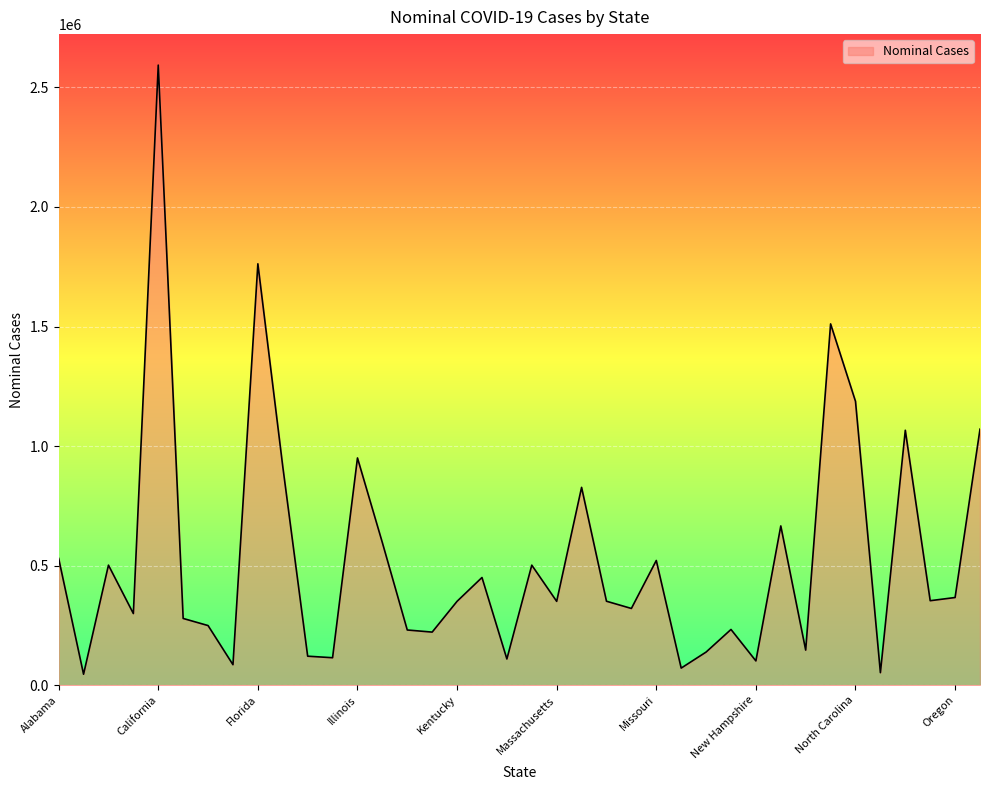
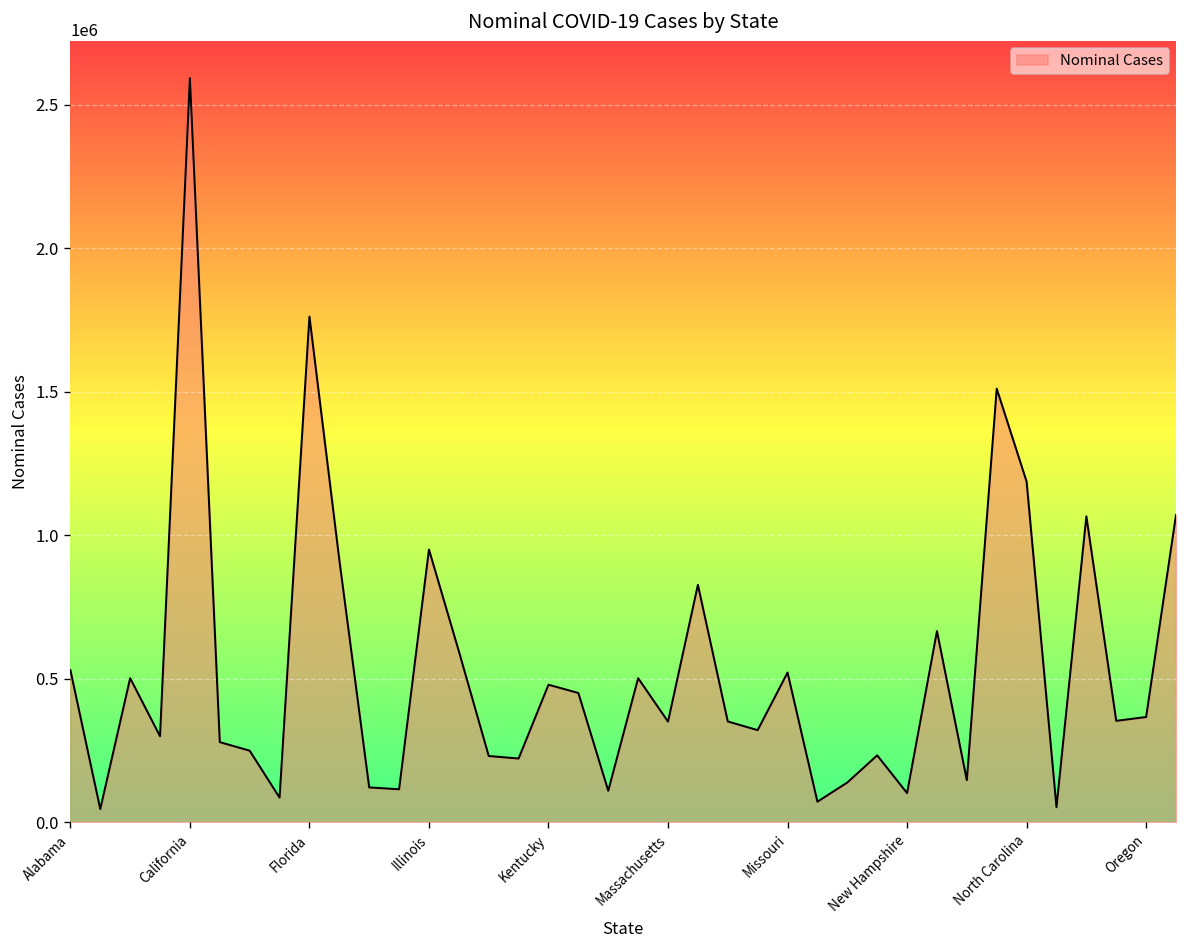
  {
    "Alabama": 530000,
    "California": 2590000,
    "Florida": 1760000,
    "Illinois": 950000,
-   "Kentucky": 350000,
+   "Kentucky": 480000,
    "Massachusetts": 350000,
    "Missouri": 520000,
    "New Hampshire": 100000,
    "North Carolina": 1190000,
    "Oregon": 370000
  }
